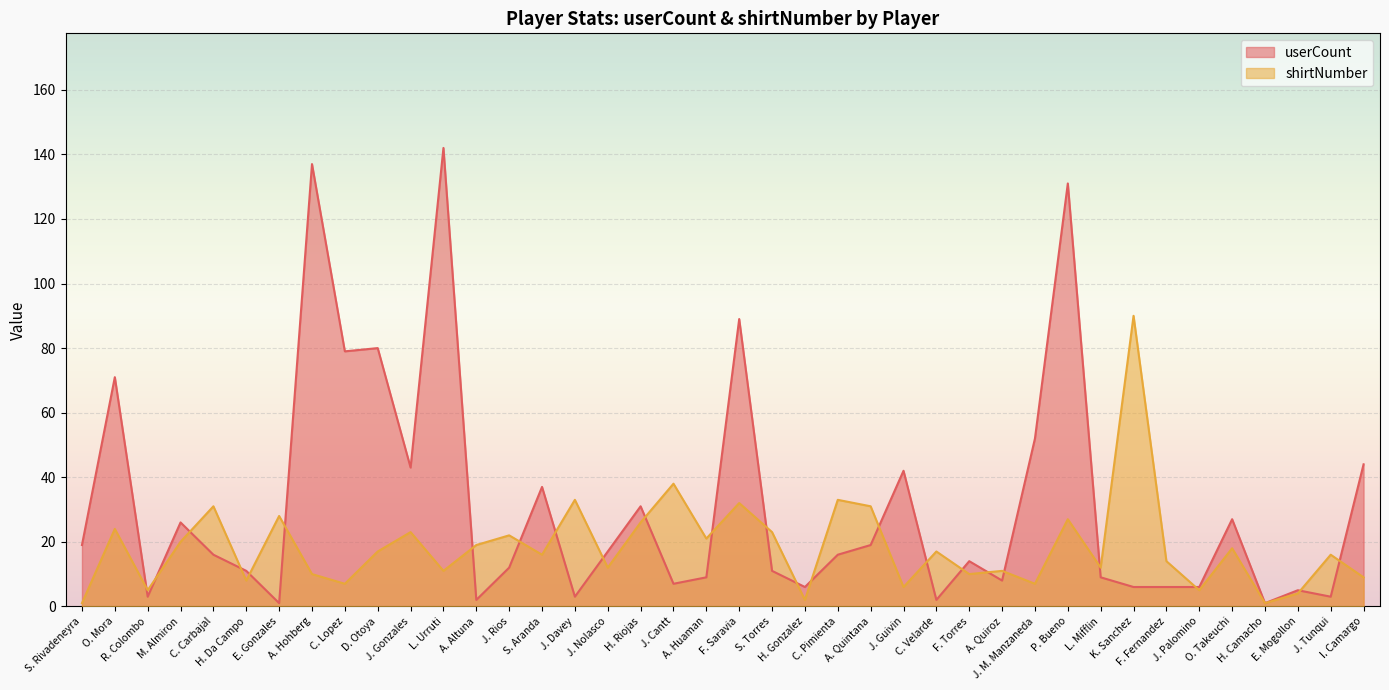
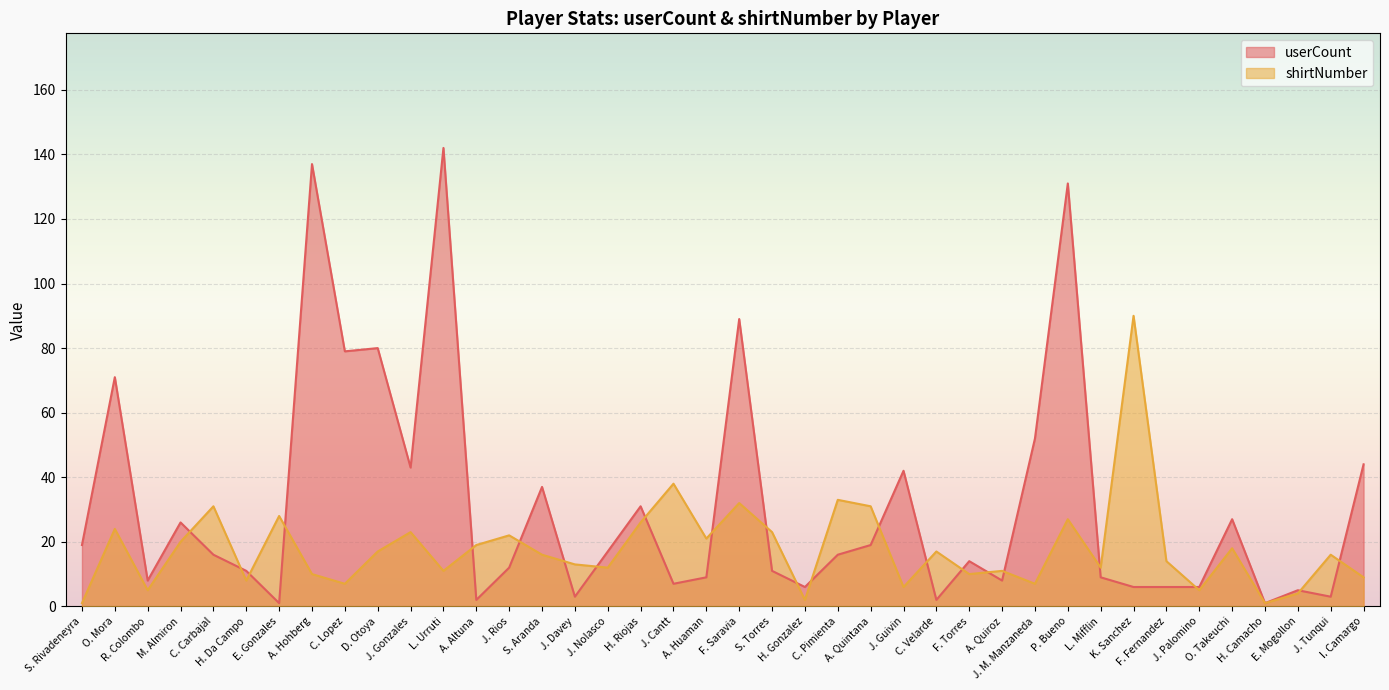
  {
    "userCount": {
      "S. Rivadeneyra": 19,
      "O. Mora": 71,
-     "R. Colombo": 3,
+     "R. Colombo": 8,
      "M. Almiron": 26,
      "C. Carbajal": 16,
      "H. Da Campo": 11,
      "E. Gonzales": 1,
      "A. Hohberg": 137,
      "C. Lopez": 79,
      "D. Otoya": 80,
      "J. Gonzales": 43,
      "L. Urruti": 142,
      "A. Altuna": 2,
      "J. Rios": 12,
      "S. Aranda": 37,
      "J. Davey": 3,
      "J. Nolasco": 17,
      "H. Riojas": 31,
      "J. Cantt": 7,
      "A. Huaman": 9,
      "F. Saravia": 89,
      "S. Torres": 11,
      "H. Gonzalez": 6,
      "C. Pimienta": 16,
      "A. Quintana": 19,
      "J. Guivin": 42,
      "C. Velarde": 2,
      "F. Torres": 14,
      "A. Quiroz": 8,
      "J. M. Manzaneda": 52,
      "P. Bueno": 131,
      "L. Mifflin": 9,
      "K. Sanchez": 6,
      "F. Fernandez": 6,
      "J. Palomino": 6,
      "O. Takeuchi": 27,
      "E. Mogollon": 5,
      "J. Tunqui": 3,
      "I. Camargo": 44
    },
    "shirtNumber": {
      "S. Rivadeneyra": 1,
      "O. Mora": 24,
      "R. Colombo": 5,
      "M. Almiron": 20,
      "C. Carbajal": 31,
      "H. Da Campo": 8,
      "E. Gonzales": 28,
      "A. Hohberg": 10,
      "C. Lopez": 7,
      "D. Otoya": 17,
      "J. Gonzales": 23,
      "L. Urruti": 11,
      "A. Altuna": 19,
      "J. Rios": 22,
      "S. Aranda": 16,
-     "J. Davey": 33,
+     "J. Davey": 13,
      "J. Nolasco": 12,
      "H. Riojas": 26,
      "J. Cantt": 38,
      "A. Huaman": 21,
      "F. Saravia": 32,
      "S. Torres": 23,
      "H. Gonzalez": 2,
      "C. Pimienta": 33,
      "A. Quintana": 31,
      "J. Guivin": 6,
      "C. Velarde": 17,
      "F. Torres": 10,
      "A. Quiroz": 11,
      "J. M. Manzaneda": 7,
      "P. Bueno": 27,
      "L. Mifflin": 12,
      "K. Sanchez": 90,
      "F. Fernandez": 14,
      "J. Palomino": 5,
      "O. Takeuchi": 18,
      "E. Mogollon": 4,
      "J. Tunqui": 16,
      "I. Camargo": 9
    }
  }
